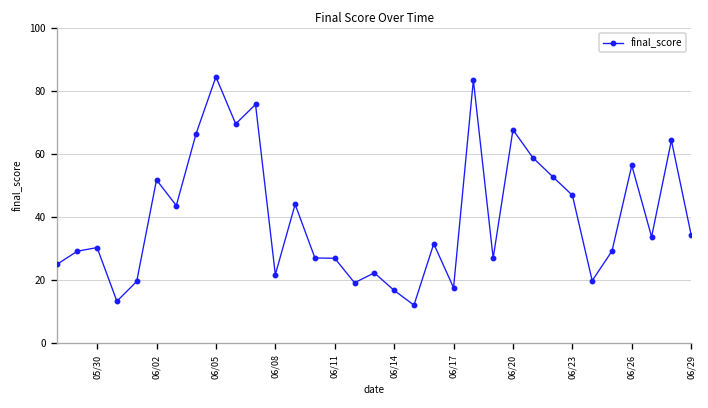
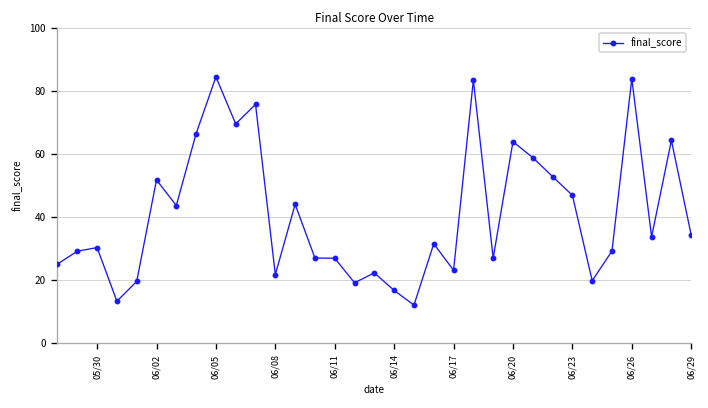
  {
    "05/30": 30,
    "06/02": 52,
    "06/05": 85,
    "06/08": 22,
    "06/11": 27,
    "06/14": 17,
-   "06/17": 17,
-   "06/20": 68,
+   "06/17": 23,
+   "06/20": 64,
    "06/23": 47,
-   "06/26": 56,
+   "06/26": 84,
    "06/29": 34
  }
